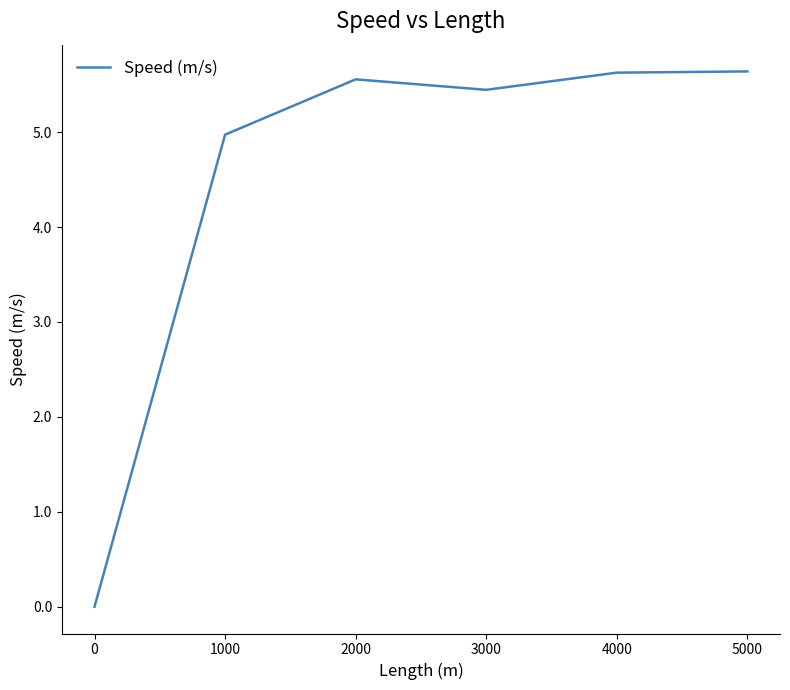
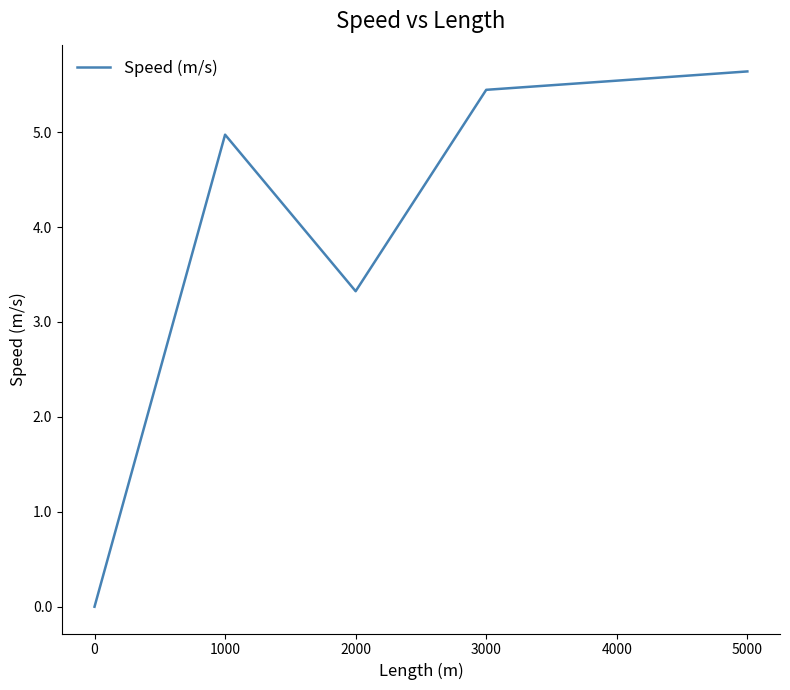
  {
    "0": 0.0,
    "1000": 5.0,
-   "2000": 5.6,
+   "2000": 3.3,
    "3000": 5.4,
-   "4000": 5.6,
+   "4000": 5.5,
    "5000": 5.6
  }
